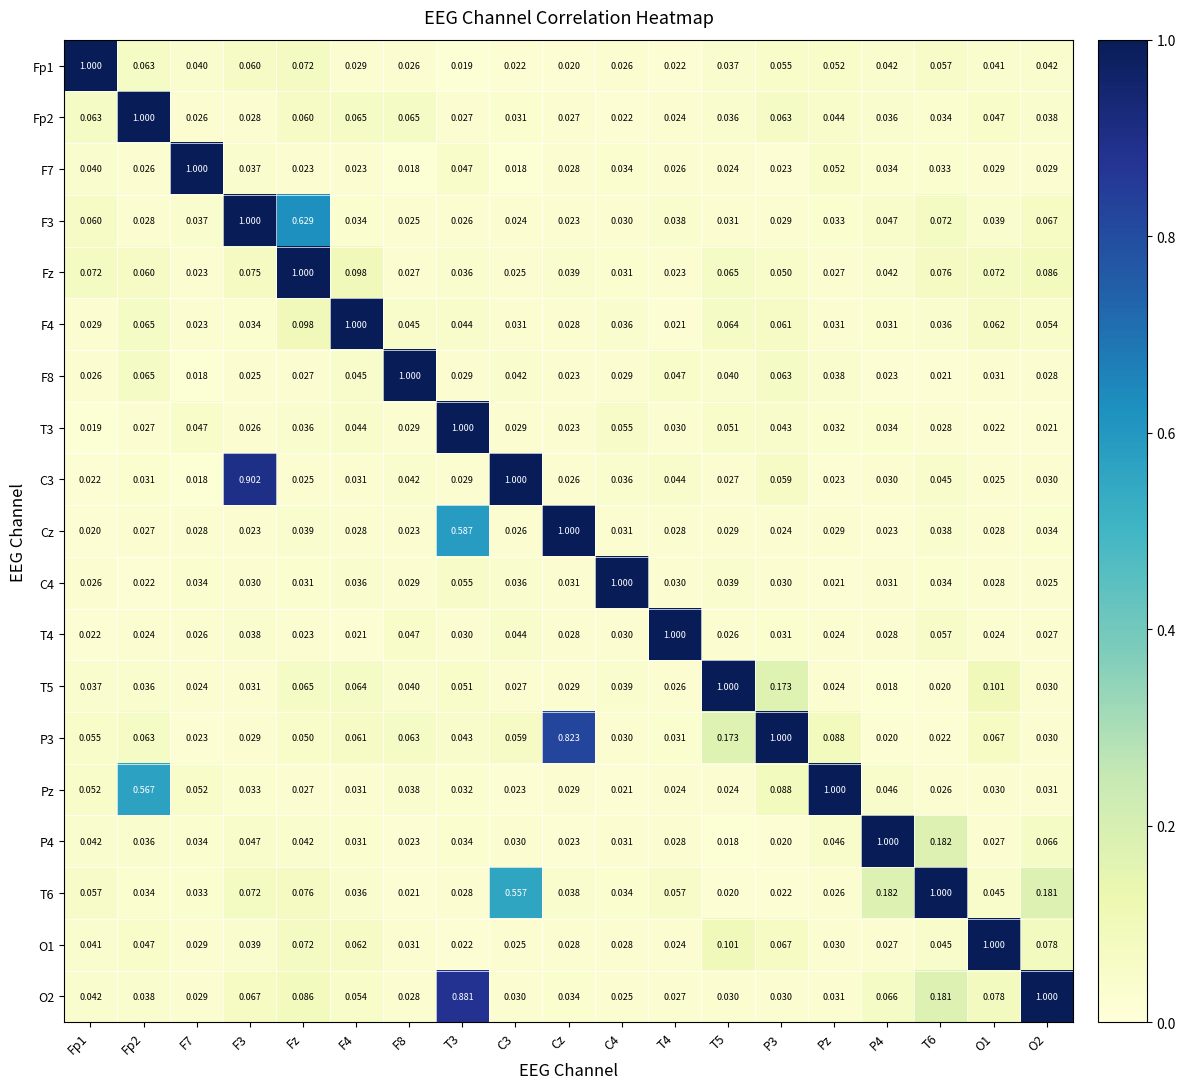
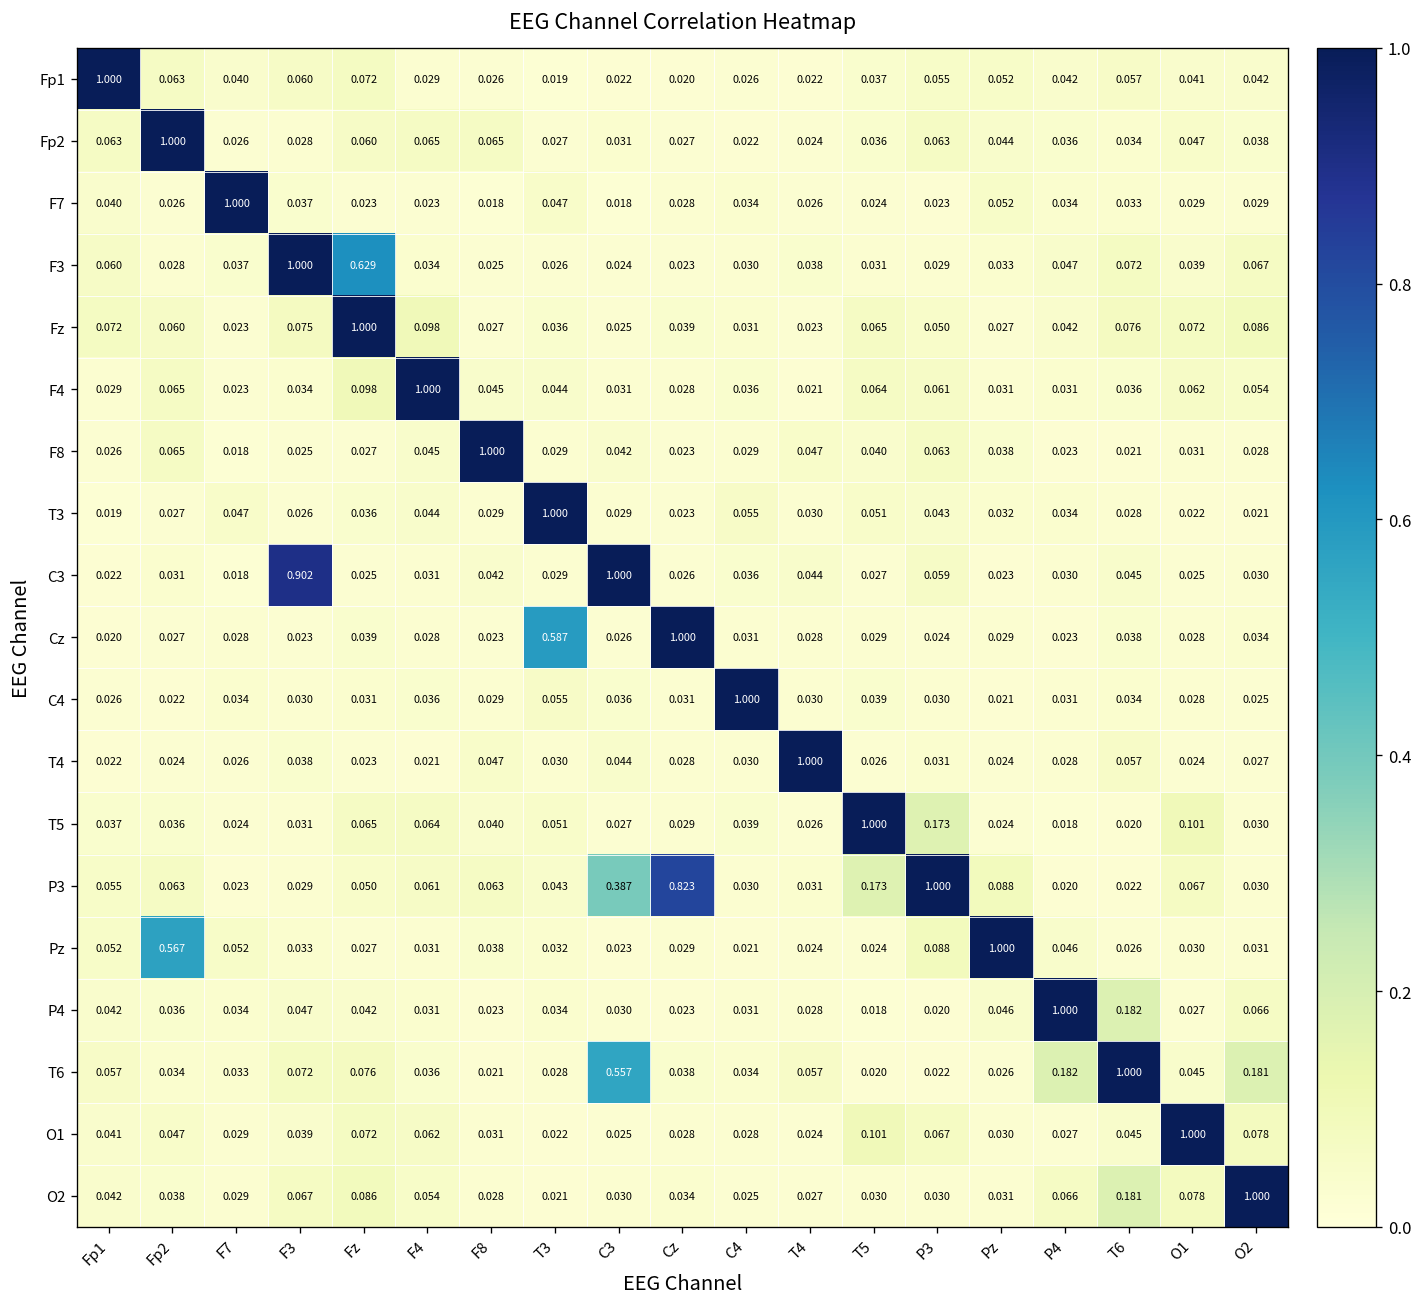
  {
    "P3": {
      "Fp1": 0.055,
      "Fp2": 0.063,
      "F7": 0.023,
      "F3": 0.029,
      "Fz": 0.050,
      "F4": 0.061,
      "F8": 0.063,
      "T3": 0.043,
-     "C3": 0.059,
+     "C3": 0.387,
      "Cz": 0.823,
      "C4": 0.030,
      "T4": 0.031,
      "T5": 0.173,
      "P3": 1.000,
      "Pz": 0.088,
      "P4": 0.020,
      "T6": 0.022,
      "O1": 0.067,
      "O2": 0.030
    },
    "O2": {
      "Fp1": 0.042,
      "Fp2": 0.038,
      "F7": 0.029,
      "F3": 0.067,
      "Fz": 0.086,
      "F4": 0.054,
      "F8": 0.028,
-     "T3": 0.881,
+     "T3": 0.021,
      "C3": 0.030,
      "Cz": 0.034,
      "C4": 0.025,
      "T4": 0.027,
      "T5": 0.030,
      "P3": 0.030,
      "Pz": 0.031,
      "P4": 0.066,
      "T6": 0.181,
      "O1": 0.078,
      "O2": 1.000
    }
  }
